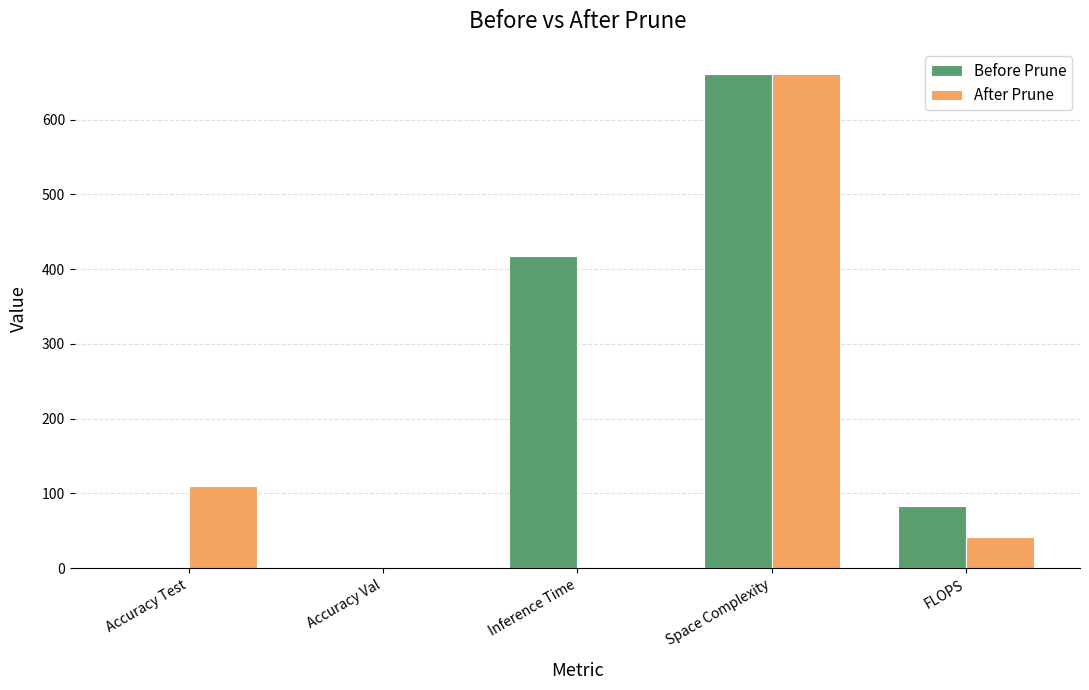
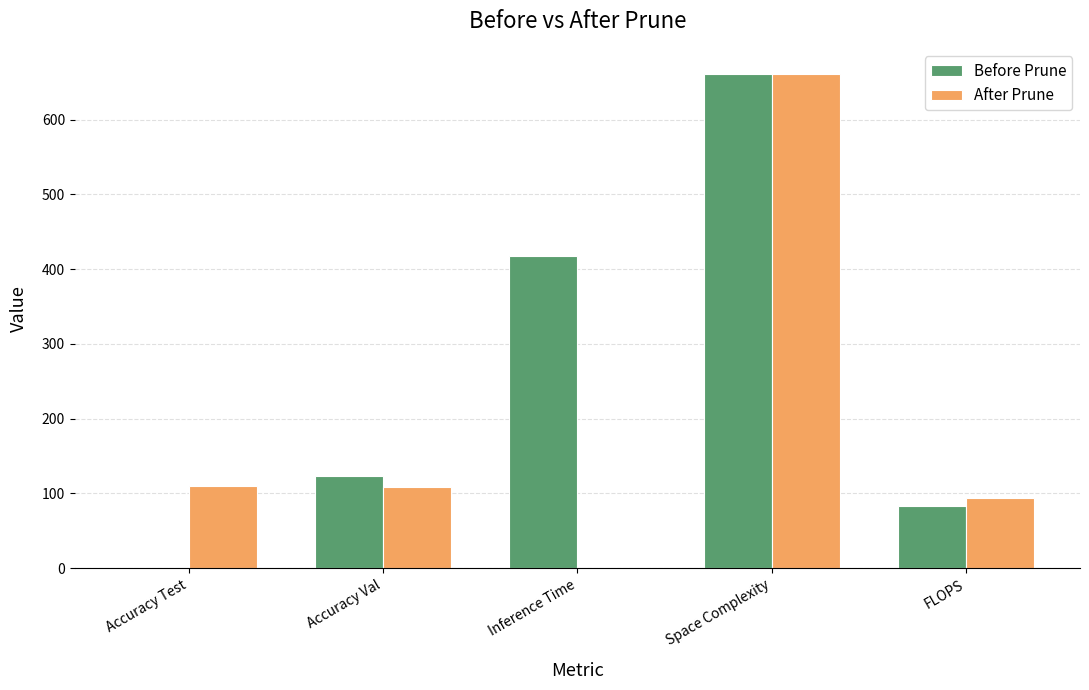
  {
    "Before Prune": {
-     "Accuracy Val": 0,
+     "Accuracy Val": 120,
      "Inference Time": 420,
      "Space Complexity": 660,
      "FLOPS": 80
    },
    "After Prune": {
      "Accuracy Test": 110,
-     "Accuracy Val": 0,
+     "Accuracy Val": 110,
      "Space Complexity": 660,
-     "FLOPS": 40
+     "FLOPS": 90
    }
  }
